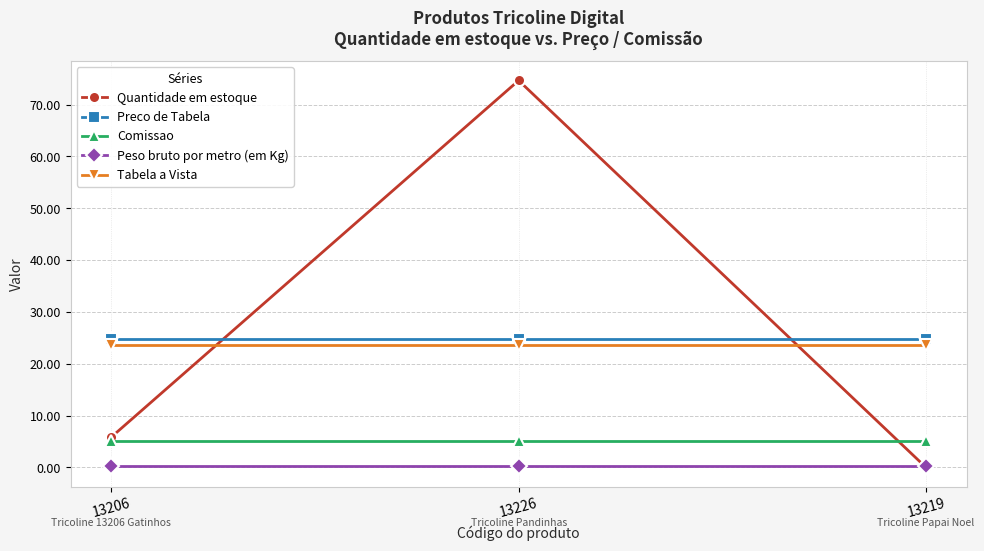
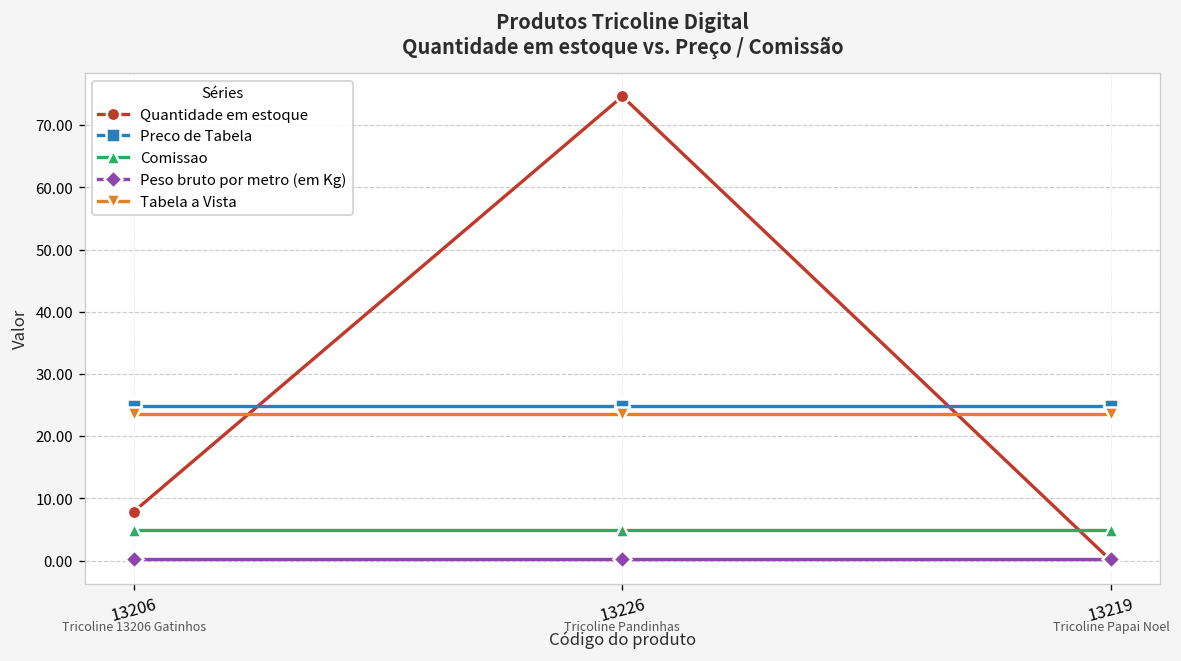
  {
    "Quantidade em estoque": {
-     "13206": 6,
+     "13206": 8,
      "13226": 75
    },
    "Preco de Tabela": {
      "13206": 25,
      "13226": 25,
      "13219": 25
    },
    "Comissao": {
      "13206": 5,
      "13226": 5,
      "13219": 5
    },
    "Peso bruto por metro (em Kg)": {
      "13206": 0,
      "13226": 0
    },
    "Tabela a Vista": {
      "13206": 24,
      "13226": 24,
      "13219": 24
    }
  }
